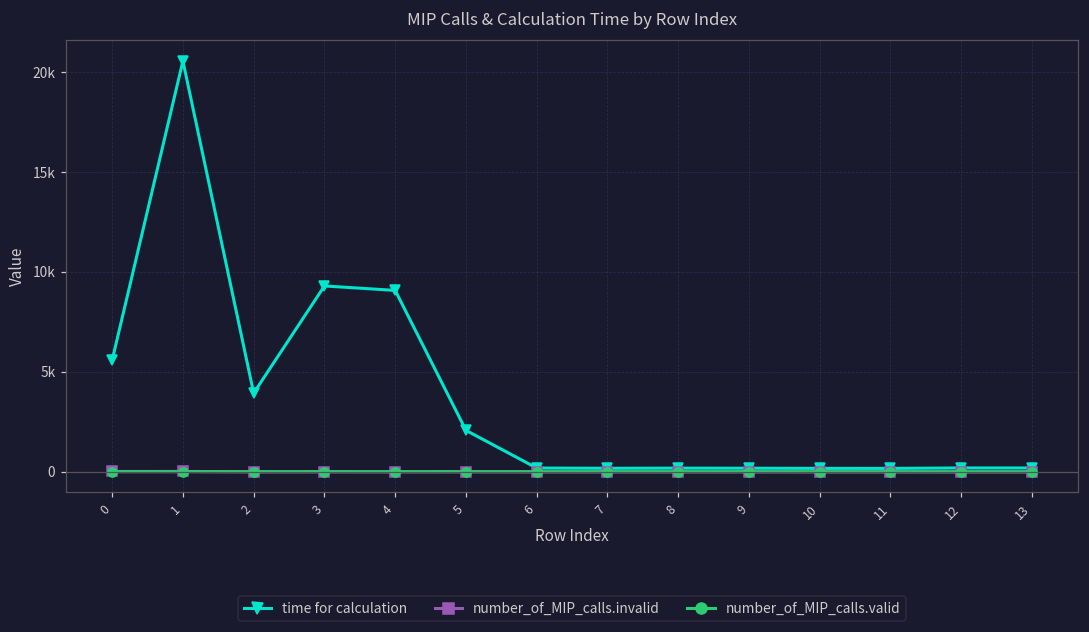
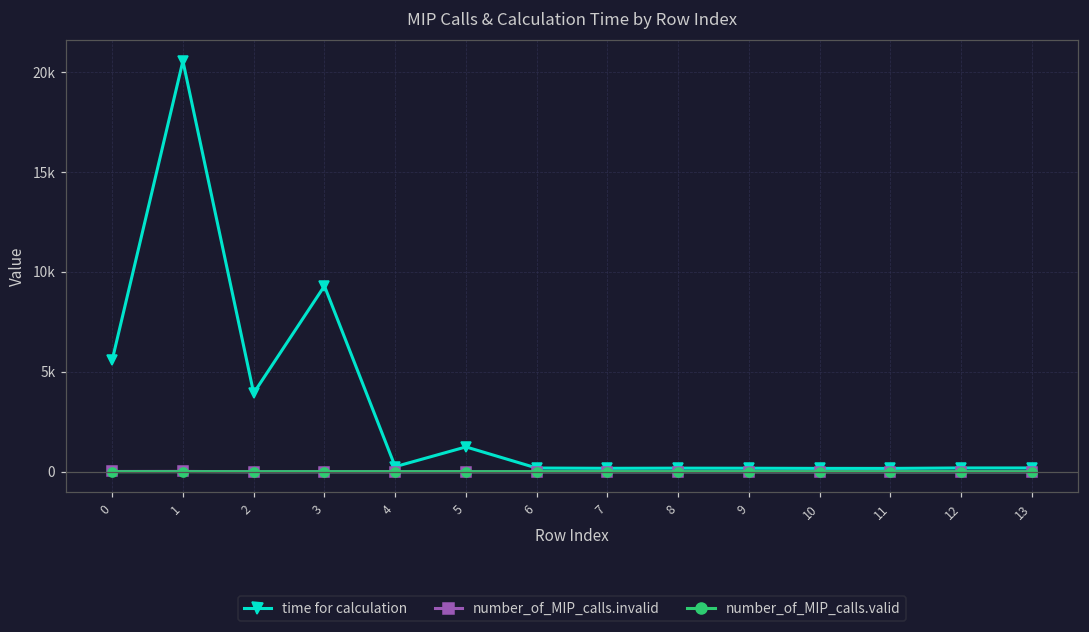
  {
    "time for calculation": {
      "0": 5600,
      "1": 20500,
      "2": 3900,
      "3": 9300,
-     "4": 9100,
-     "5": 2100,
+     "4": 300,
+     "5": 1200,
      "6": 200,
      "7": 200,
      "8": 200,
      "9": 200,
      "10": 200,
      "11": 200,
      "12": 200,
      "13": 200
    },
    "number_of_MIP_calls.valid": {
      "0": 0,
      "1": 0,
      "2": 0,
      "3": 0,
      "4": 0,
      "5": 0,
      "6": 0,
      "7": 0,
      "8": 0,
      "9": 0,
      "10": 0,
      "11": 0,
      "12": 0,
      "13": 0
    }
  }
